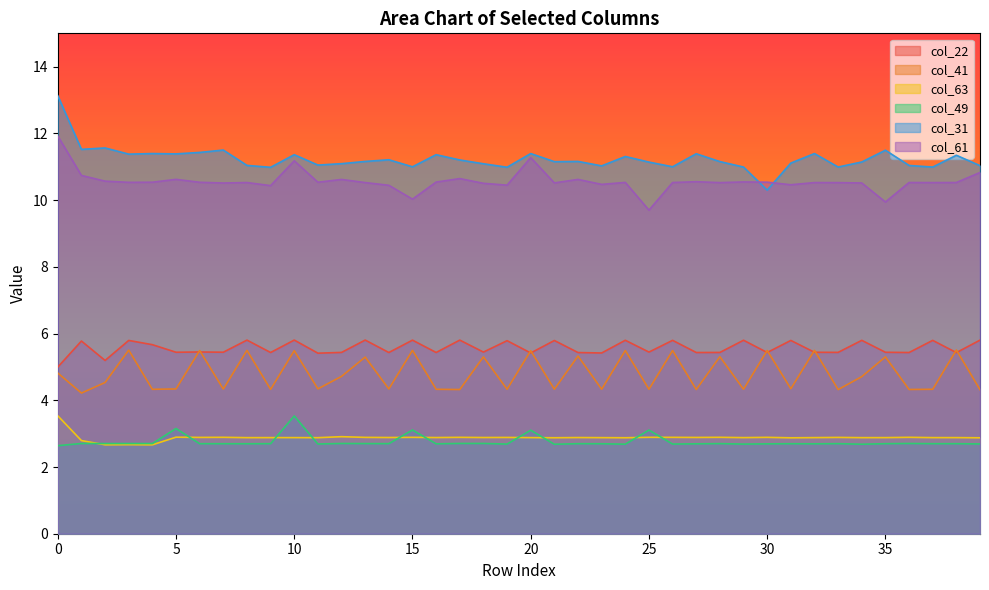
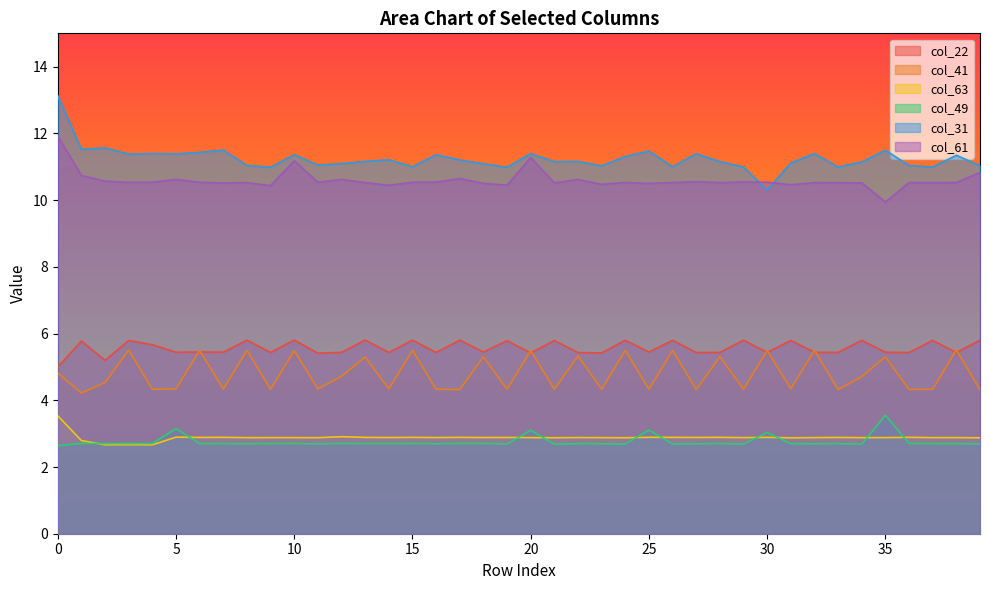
  {
    "col_49": {
      "0": 2.6,
      "5": 3.2,
-     "10": 3.5,
-     "15": 3.1,
+     "10": 2.7,
+     "15": 2.7,
      "20": 3.1,
      "25": 3.1,
-     "30": 2.7,
-     "35": 2.7
+     "30": 3.0,
+     "35": 3.6
    },
    "col_31": {
      "0": 13.1,
      "5": 11.4,
      "10": 11.4,
      "15": 11.0,
      "20": 11.4,
-     "25": 11.1,
+     "25": 11.5,
      "30": 10.3,
      "35": 11.5
    },
    "col_61": {
      "0": 11.9,
      "5": 10.6,
      "10": 11.2,
-     "15": 10.0,
+     "15": 10.5,
      "20": 11.3,
-     "25": 9.7,
+     "25": 10.5,
      "30": 10.5,
      "35": 9.9
    }
  }
